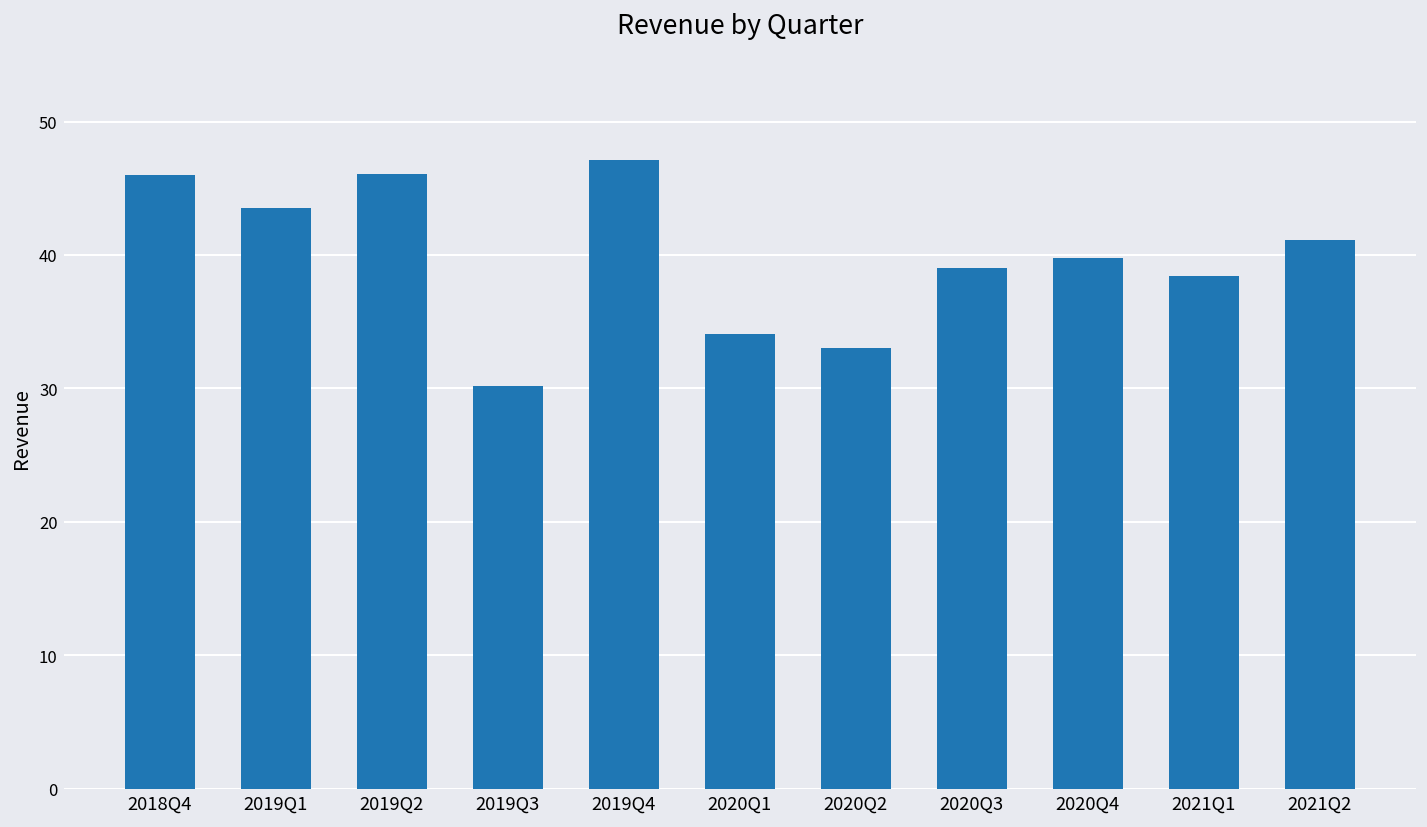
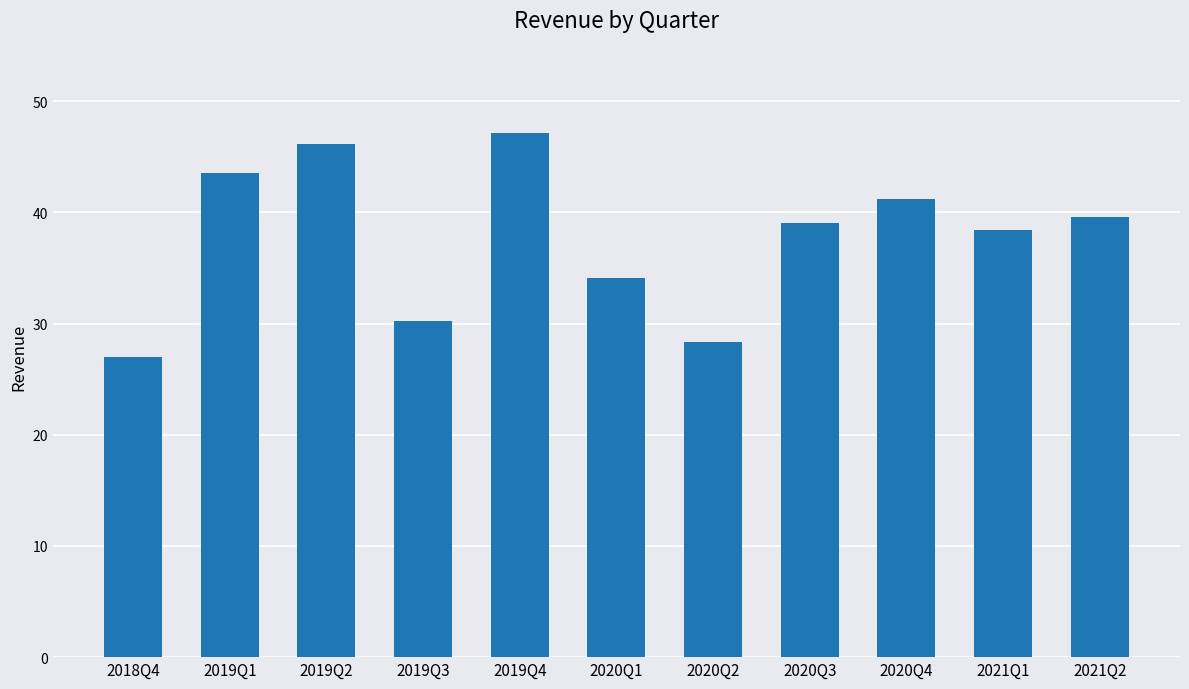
  {
-   "2018Q4": 46,
+   "2018Q4": 27,
    "2019Q1": 43.5,
    "2019Q2": 46.1,
    "2019Q3": 30.2,
    "2019Q4": 47.1,
    "2020Q1": 34.1,
-   "2020Q2": 33.0,
+   "2020Q2": 28.3,
    "2020Q3": 39.0,
-   "2020Q4": 39.8,
+   "2020Q4": 41.2,
    "2021Q1": 38.4,
-   "2021Q2": 41.1
+   "2021Q2": 39.6
  }
